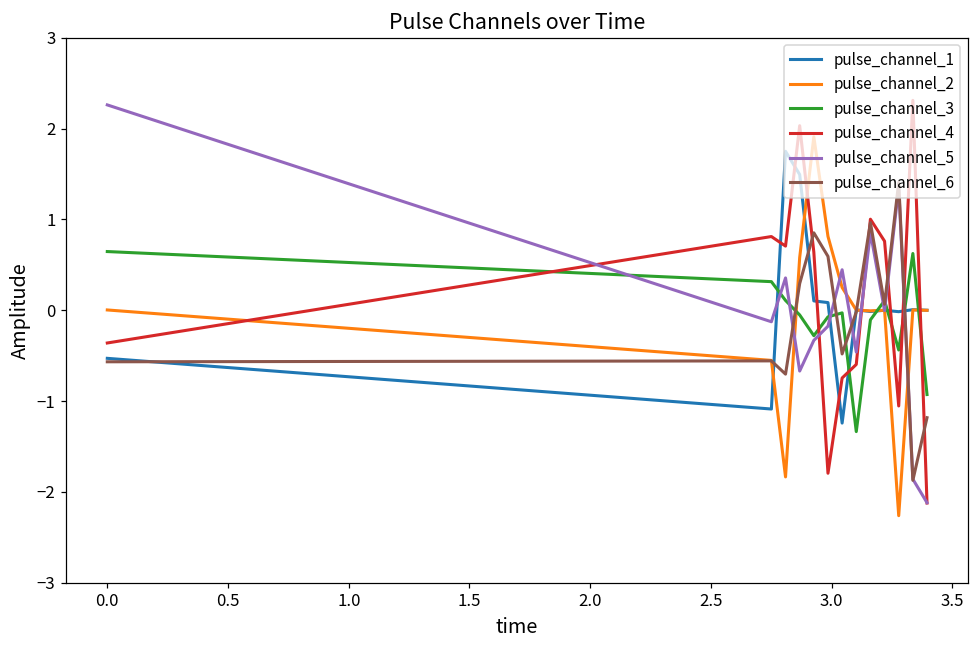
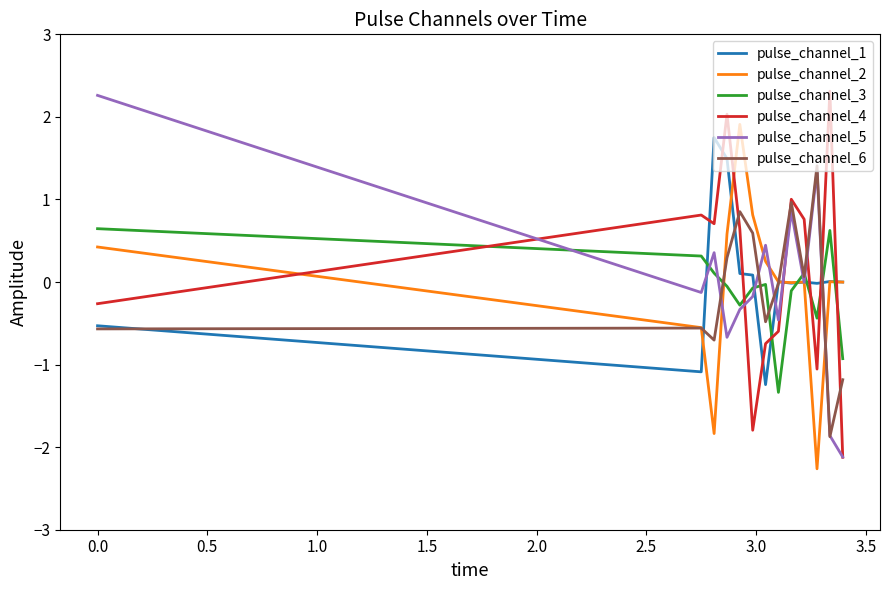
  {
    "pulse_channel_1": {
      "0.0": -0.5
    },
    "pulse_channel_2": {
-     "0.0": 0.0
+     "0.0": 0.4
    },
    "pulse_channel_3": {
      "0.0": 0.6
    },
    "pulse_channel_4": {
-     "0.0": -0.4
+     "0.0": -0.3
    },
    "pulse_channel_5": {
      "0.0": 2.3
    },
    "pulse_channel_6": {
      "0.0": -0.6
    }
  }
